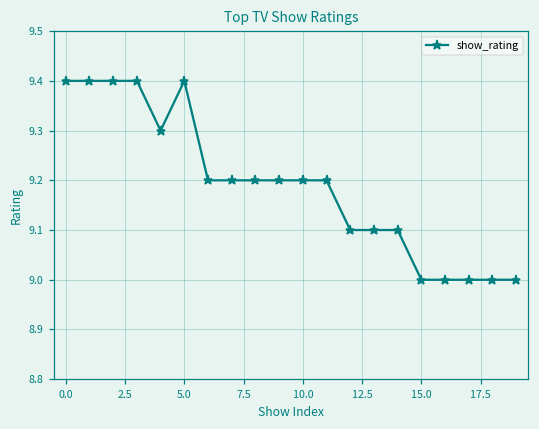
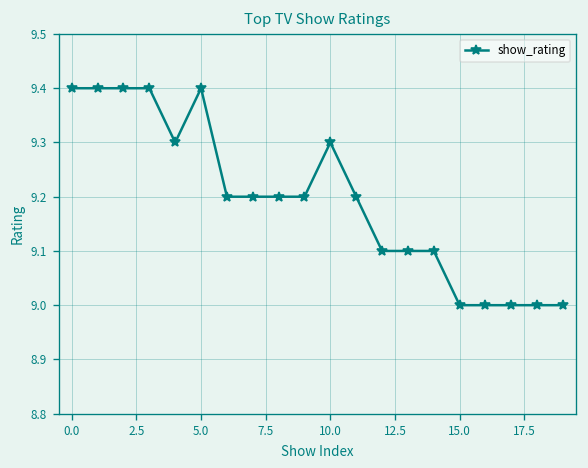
  {
    "0.0": 9.4,
    "5.0": 9.4,
-   "10.0": 9.2,
+   "10.0": 9.3,
    "15.0": 9.0
  }
